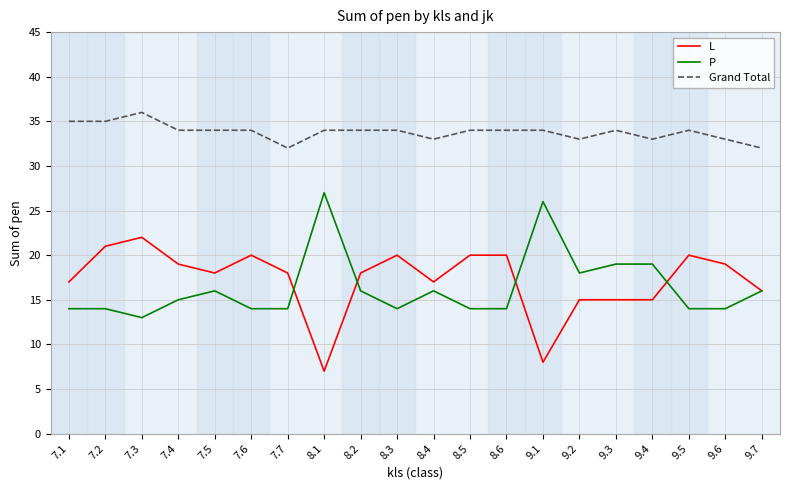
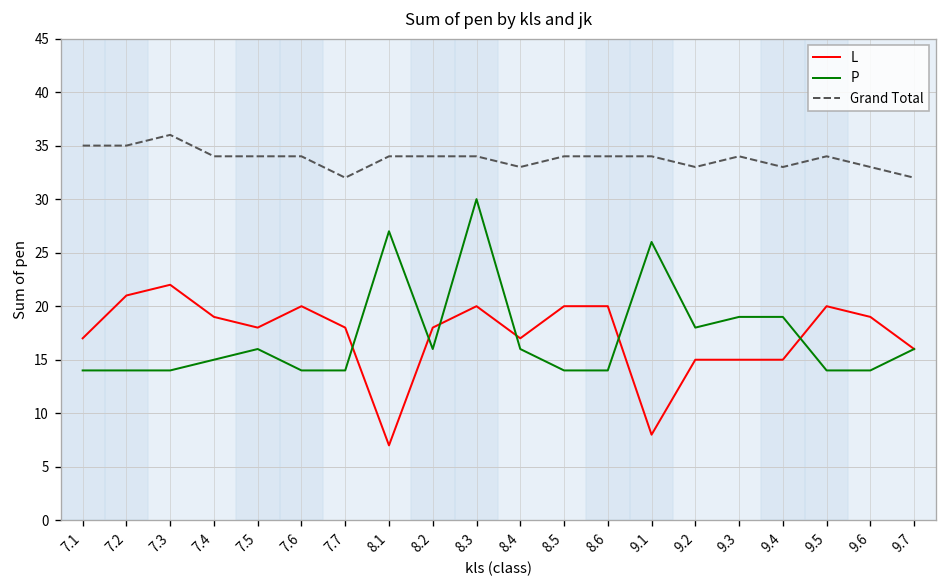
  {
    "L": {
      "7.1": 17,
      "7.2": 21,
      "7.3": 22,
      "7.4": 19,
      "7.5": 18,
      "7.6": 20,
      "7.7": 18,
      "8.1": 7,
      "8.2": 18,
      "8.3": 20,
      "8.4": 17,
      "8.5": 20,
      "8.6": 20,
      "9.1": 8,
      "9.2": 15,
      "9.3": 15,
      "9.4": 15,
      "9.5": 20,
      "9.6": 19
    },
    "P": {
      "7.1": 14,
      "7.2": 14,
-     "7.3": 13,
+     "7.3": 14,
      "7.4": 15,
      "7.5": 16,
      "7.6": 14,
      "7.7": 14,
      "8.1": 27,
      "8.2": 16,
-     "8.3": 14,
+     "8.3": 30,
      "8.4": 16,
      "8.5": 14,
      "8.6": 14,
      "9.1": 26,
      "9.2": 18,
      "9.3": 19,
      "9.4": 19,
      "9.5": 14,
      "9.6": 14
    },
    "Grand Total": {
      "7.1": 35,
      "7.2": 35,
      "7.3": 36,
      "7.4": 34,
      "7.5": 34,
      "7.6": 34,
      "7.7": 32,
      "8.1": 34,
      "8.2": 34,
      "8.3": 34,
      "8.4": 33,
      "8.5": 34,
      "8.6": 34,
      "9.1": 34,
      "9.2": 33,
      "9.3": 34,
      "9.4": 33,
      "9.5": 34,
      "9.6": 33,
      "9.7": 32
    }
  }
